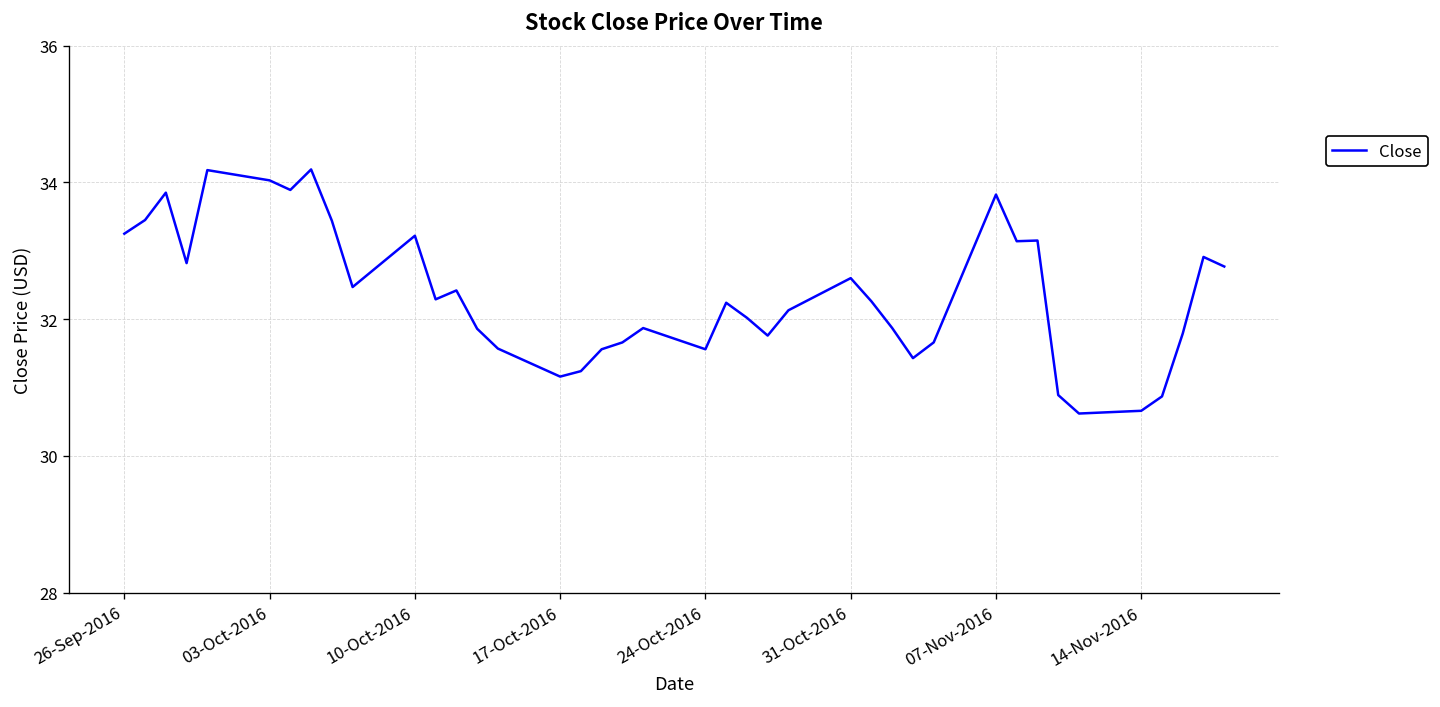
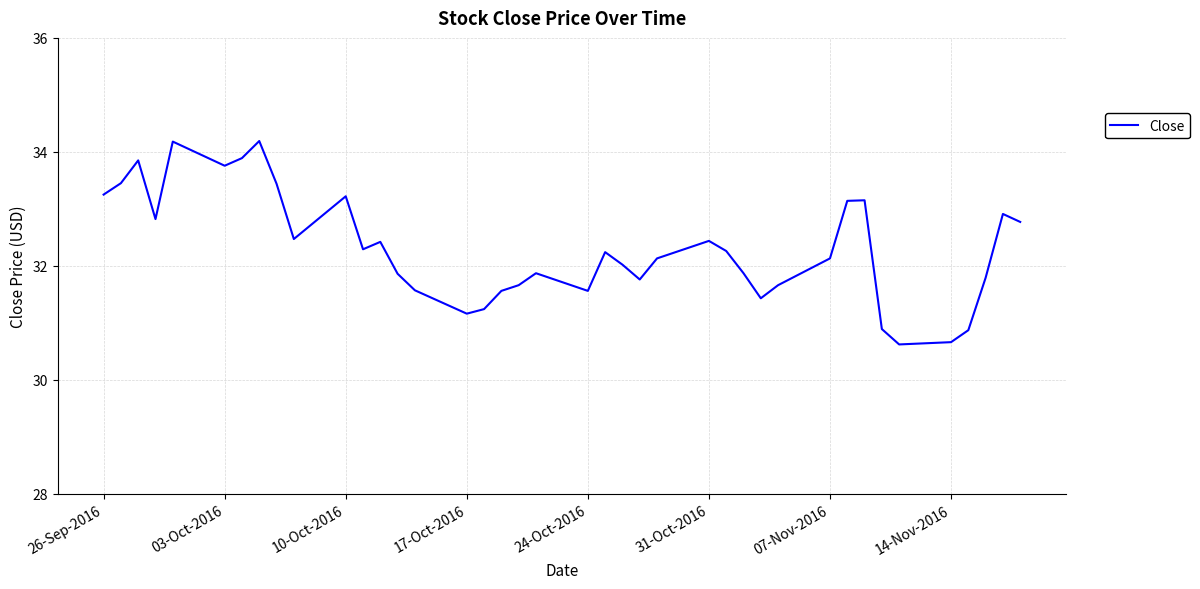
  {
    "26-Sep-2016": 33.3,
-   "03-Oct-2016": 34.0,
+   "03-Oct-2016": 33.8,
    "10-Oct-2016": 33.2,
    "17-Oct-2016": 31.2,
    "24-Oct-2016": 31.6,
-   "31-Oct-2016": 32.6,
-   "07-Nov-2016": 33.8,
+   "31-Oct-2016": 32.4,
+   "07-Nov-2016": 32.1,
    "14-Nov-2016": 30.7
  }
